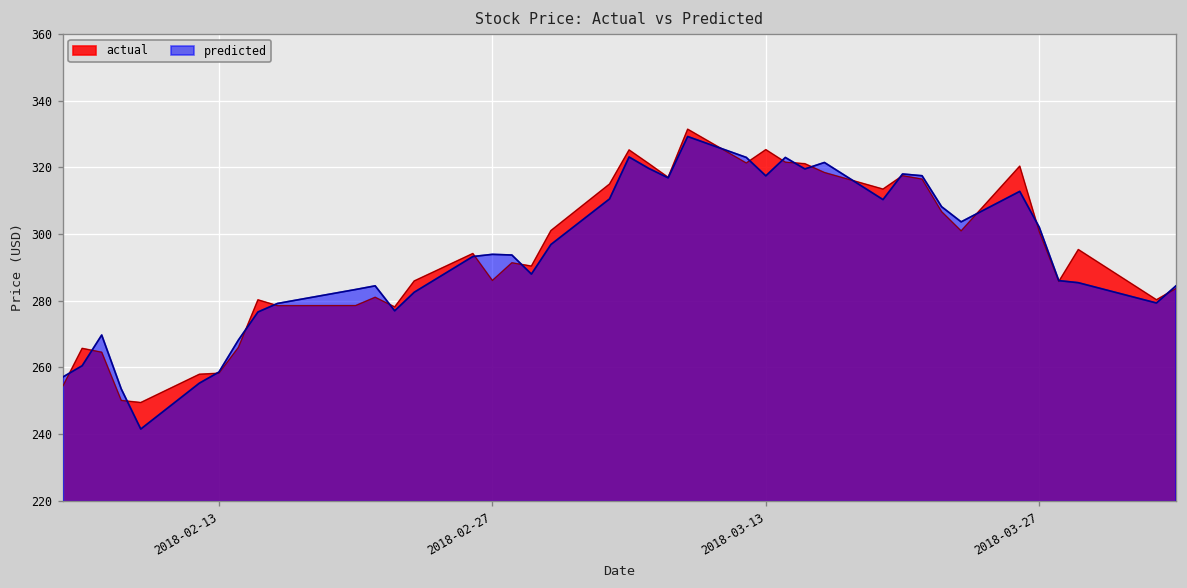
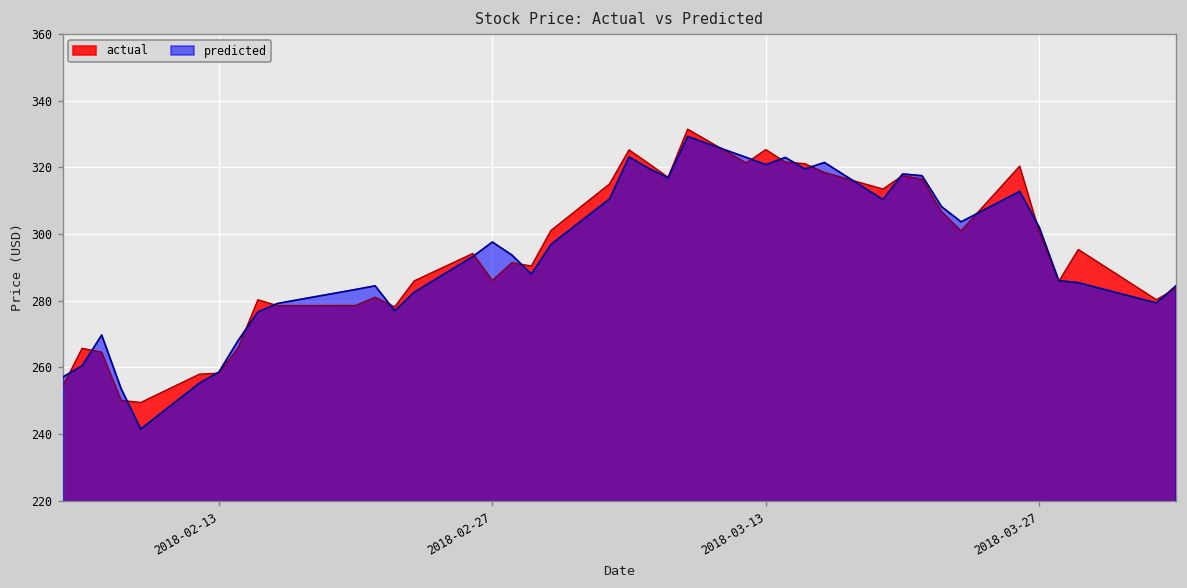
  {
    "actual": {
      "2018-02-27": 286,
      "2018-03-13": 325,
      "2018-03-27": 301
    },
    "predicted": {
-     "2018-02-27": 294,
-     "2018-03-13": 317,
+     "2018-02-27": 298,
+     "2018-03-13": 321,
      "2018-03-27": 302
    }
  }
